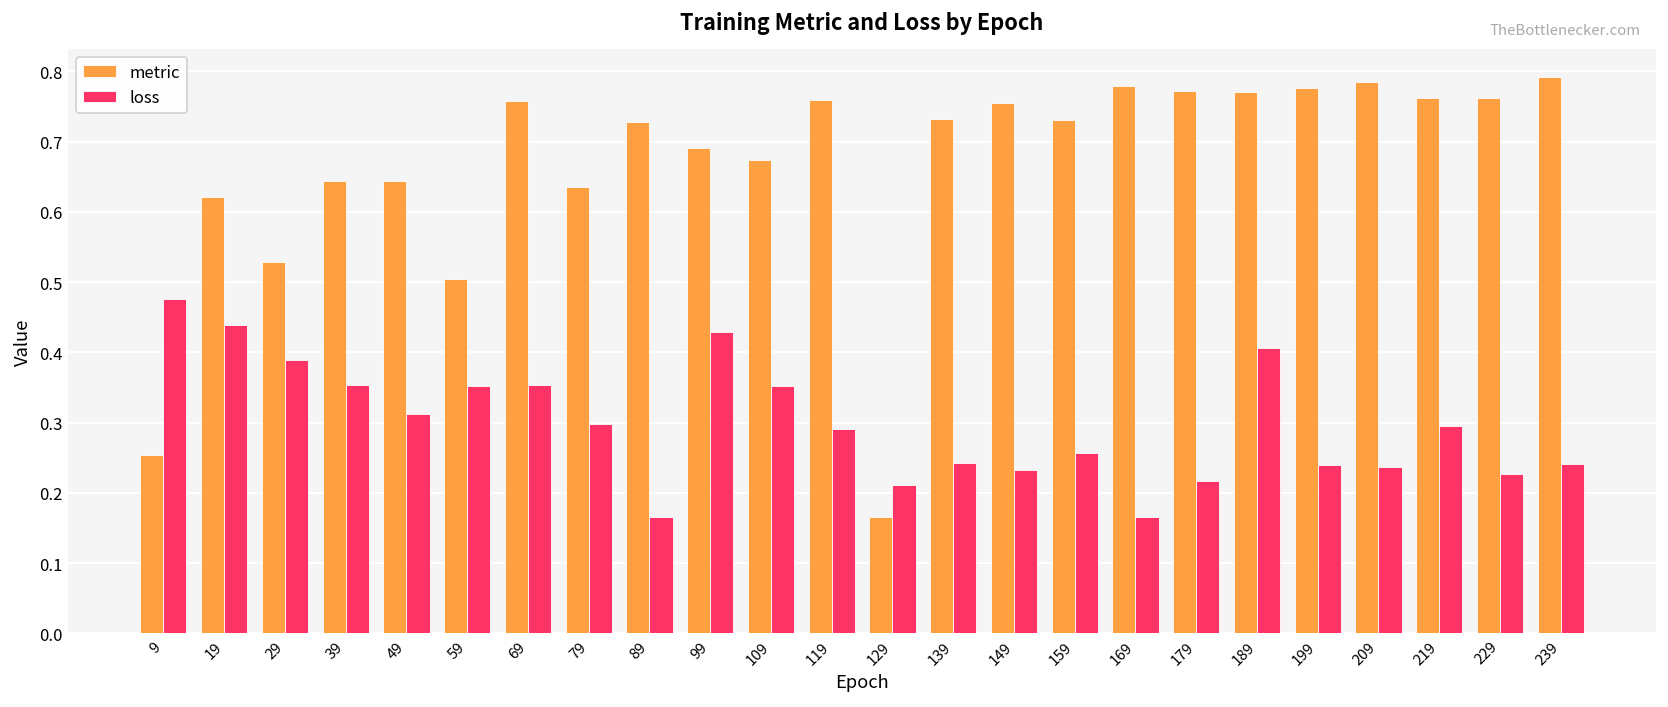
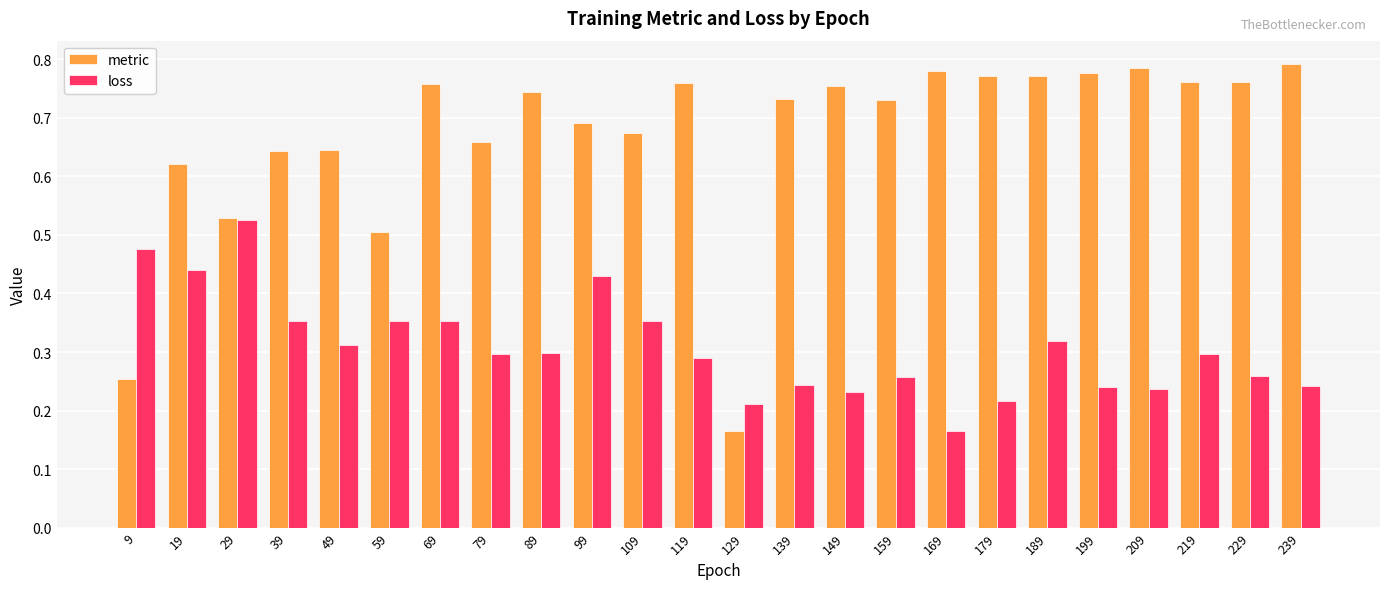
  {
    "metric": {
      "9": 0.25,
      "19": 0.62,
      "29": 0.53,
      "39": 0.64,
      "49": 0.64,
      "59": 0.51,
      "69": 0.76,
-     "79": 0.64,
-     "89": 0.73,
+     "79": 0.66,
+     "89": 0.74,
      "99": 0.69,
      "109": 0.67,
      "119": 0.76,
      "129": 0.17,
      "139": 0.73,
      "149": 0.75,
      "159": 0.73,
      "169": 0.78,
      "179": 0.77,
      "189": 0.77,
      "199": 0.78,
      "209": 0.78,
      "219": 0.76,
      "229": 0.76,
      "239": 0.79
    },
    "loss": {
      "9": 0.48,
      "19": 0.44,
-     "29": 0.39,
+     "29": 0.53,
      "39": 0.35,
      "49": 0.31,
      "59": 0.35,
      "69": 0.35,
      "79": 0.30,
-     "89": 0.17,
+     "89": 0.30,
      "99": 0.43,
      "109": 0.35,
      "119": 0.29,
      "129": 0.21,
      "139": 0.24,
      "149": 0.23,
      "159": 0.26,
      "169": 0.17,
      "179": 0.22,
-     "189": 0.41,
+     "189": 0.32,
      "199": 0.24,
      "209": 0.24,
      "219": 0.30,
-     "229": 0.23,
+     "229": 0.26,
      "239": 0.24
    }
  }
